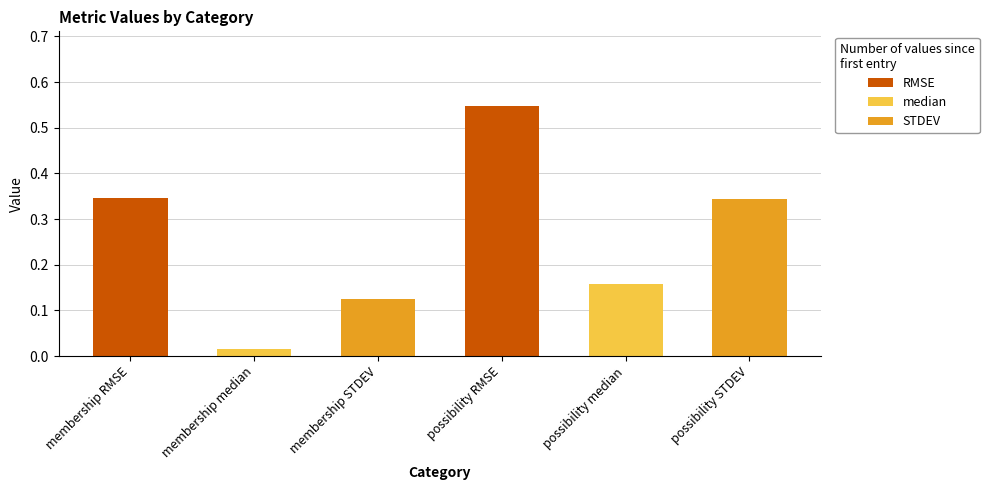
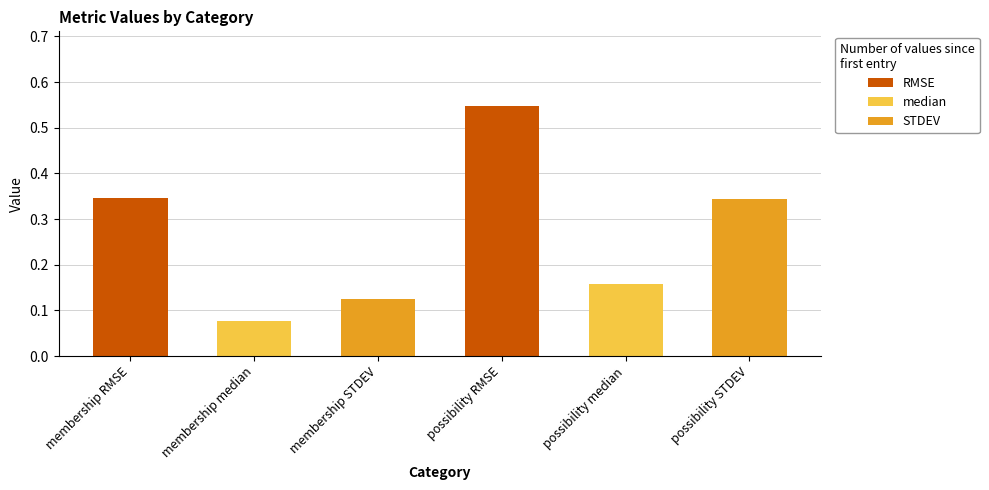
  {
    "membership RMSE": 0.35,
-   "membership median": 0.01,
+   "membership median": 0.08,
    "membership STDEV": 0.13,
    "possibility RMSE": 0.55,
    "possibility median": 0.16,
    "possibility STDEV": 0.34
  }
